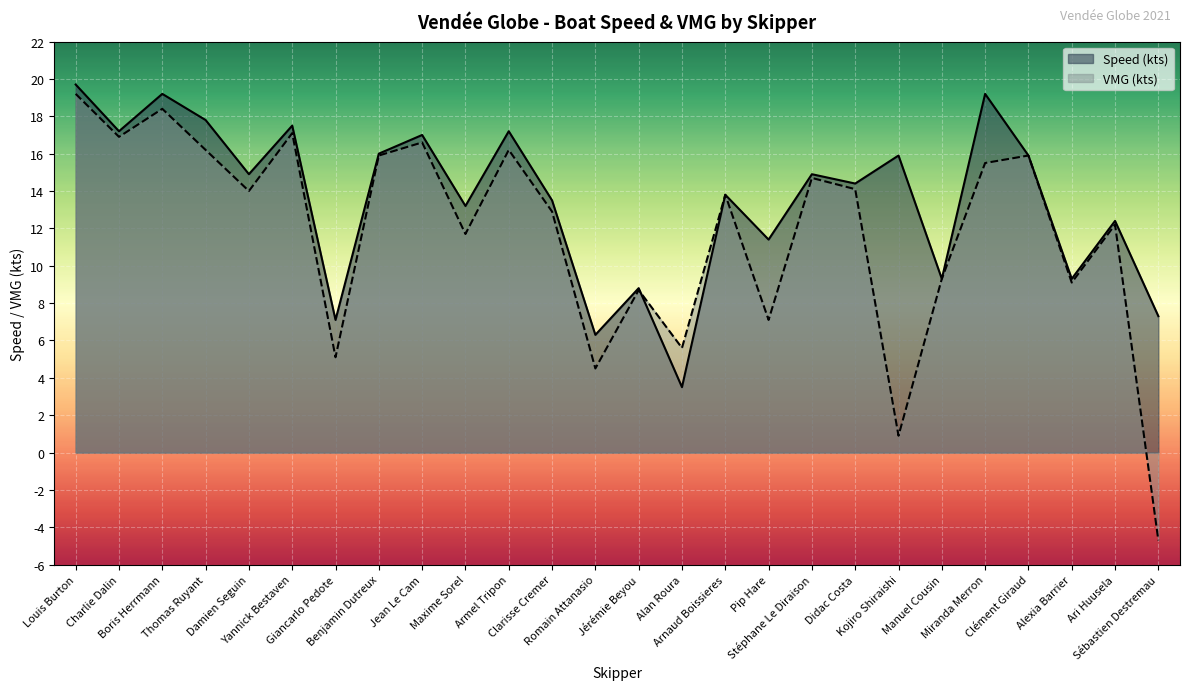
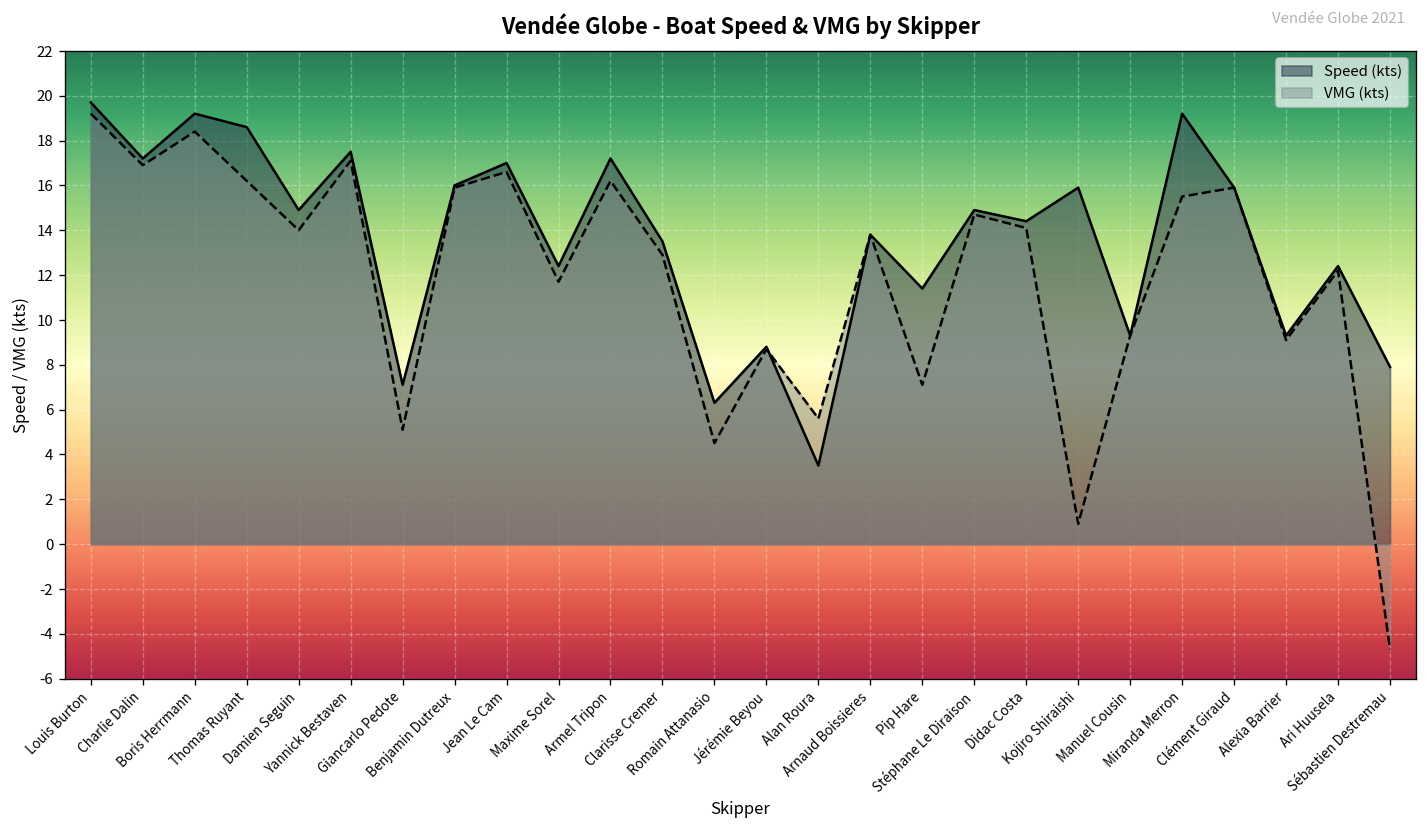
  {
    "Speed (kts)": {
      "Louis Burton": 19.7,
      "Charlie Dalin": 17.2,
      "Boris Herrmann": 19.2,
-     "Thomas Ruyant": 17.8,
+     "Thomas Ruyant": 18.6,
      "Damien Seguin": 14.9,
      "Yannick Bestaven": 17.5,
      "Giancarlo Pedote": 7.1,
      "Jean Le Cam": 17.0,
-     "Maxime Sorel": 13.2,
+     "Maxime Sorel": 12.4,
      "Armel Tripon": 17.2,
      "Clarisse Cremer": 13.5,
      "Romain Attanasio": 6.3,
      "Alan Roura": 3.5,
      "Pip Hare": 11.4,
      "Stéphane Le Diraison": 14.9,
      "Didac Costa": 14.4,
      "Kojiro Shiraishi": 15.9,
      "Miranda Merron": 19.2,
      "Alexia Barrier": 9.3,
      "Ari Huusela": 12.4,
-     "Sébastien Destremau": 7.3
+     "Sébastien Destremau": 7.9
    }
  }
